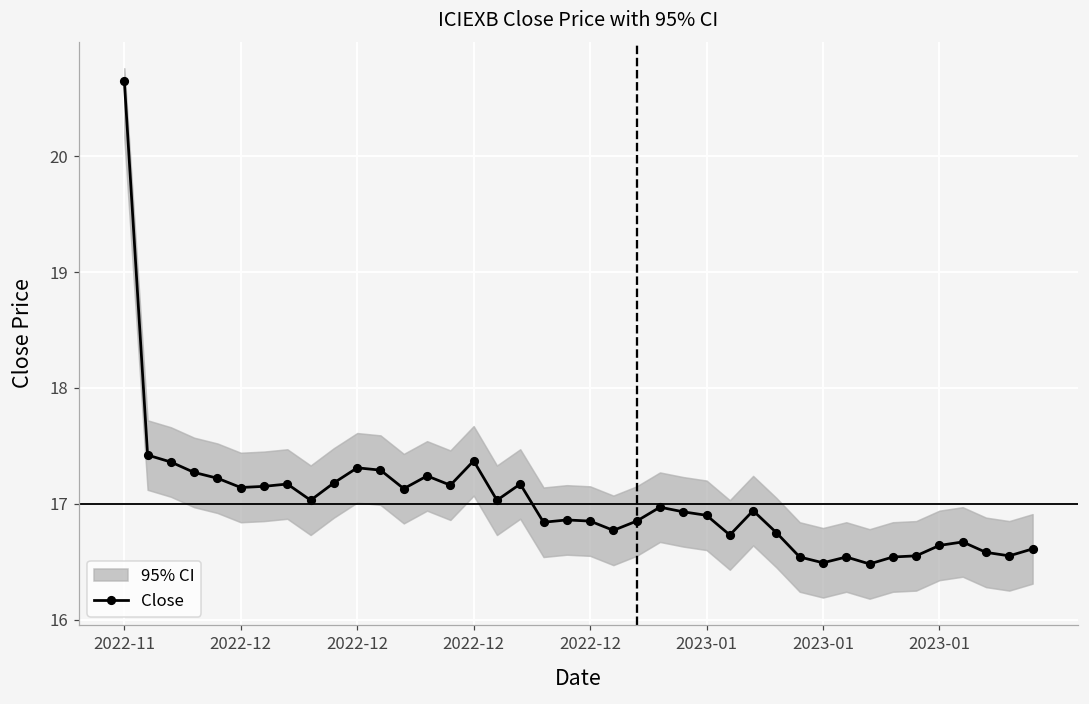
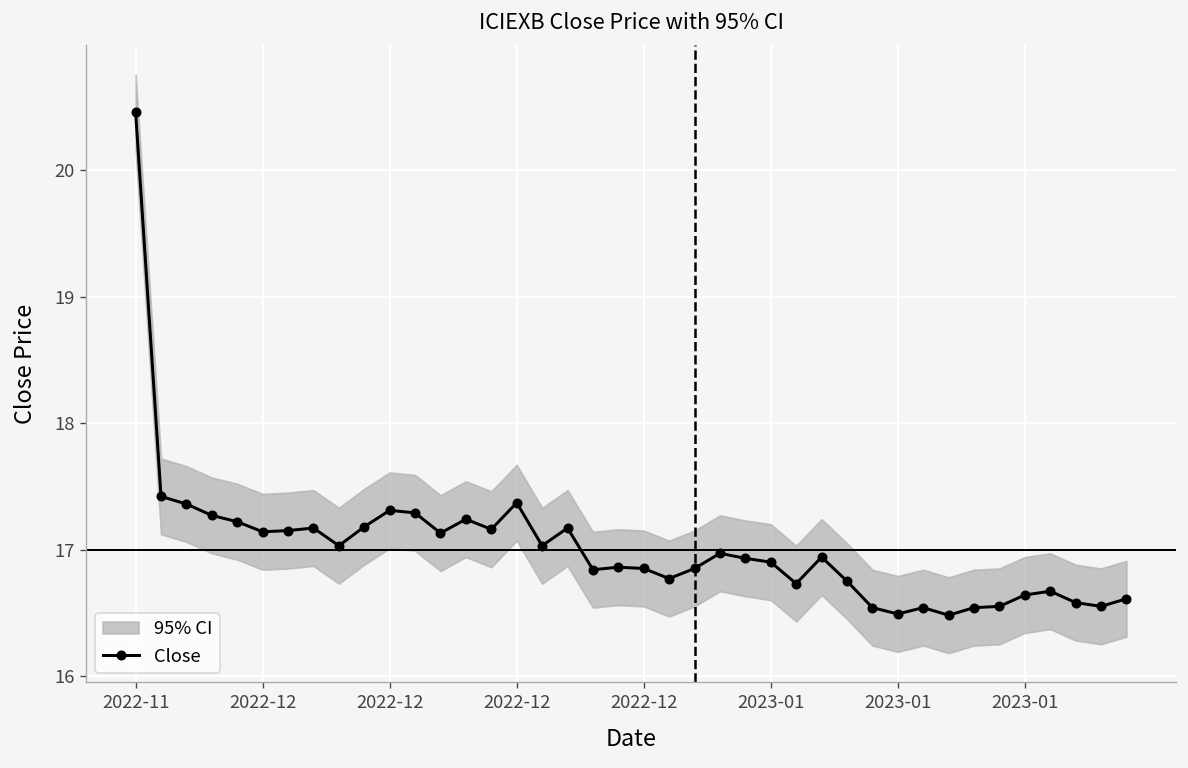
  {
    "Close": {
-     "2022-11": 20.65
+     "2022-11": 20.46
    }
  }
